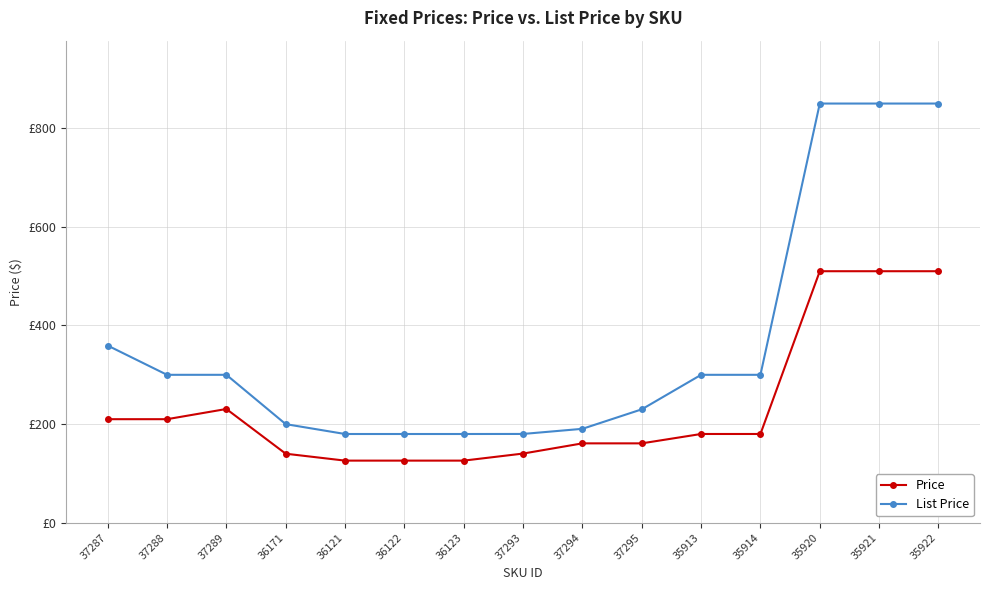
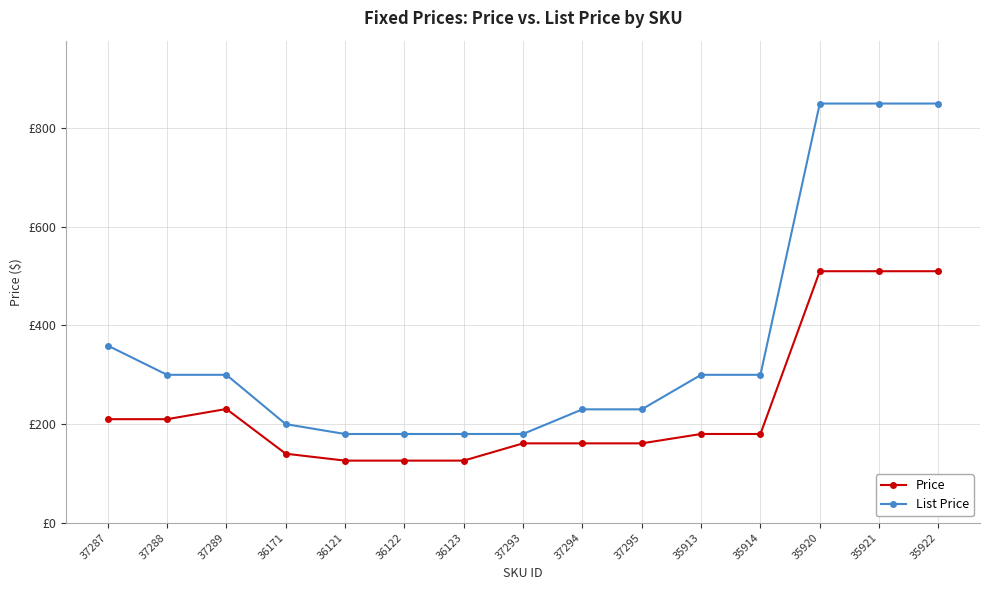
  {
    "Price": {
      "37287": "£210",
      "37288": "£210",
      "37289": "£230",
      "36171": "£140",
      "36121": "£130",
      "36122": "£130",
      "36123": "£130",
-     "37293": "£140",
+     "37293": "£160",
      "37294": "£160",
      "37295": "£160",
      "35913": "£180",
      "35914": "£180",
      "35920": "£510",
      "35921": "£510",
      "35922": "£510"
    },
    "List Price": {
      "37287": "£360",
      "37288": "£300",
      "37289": "£300",
      "36171": "£200",
      "36121": "£180",
      "36122": "£180",
      "36123": "£180",
      "37293": "£180",
-     "37294": "£190",
+     "37294": "£230",
      "37295": "£230",
      "35913": "£300",
      "35914": "£300",
      "35920": "£850",
      "35921": "£850",
      "35922": "£850"
    }
  }
